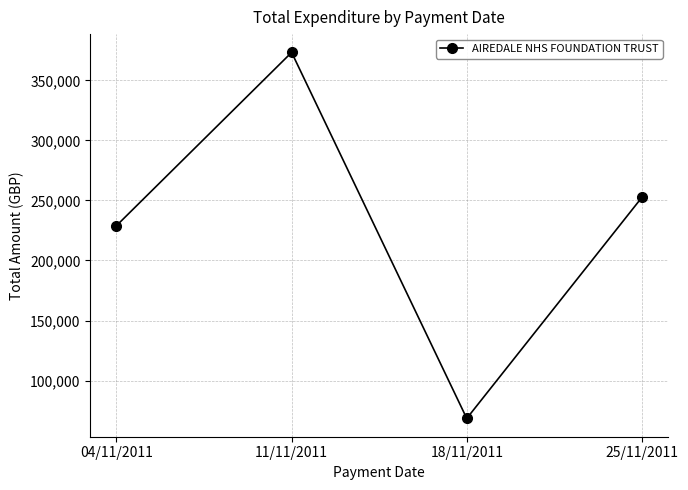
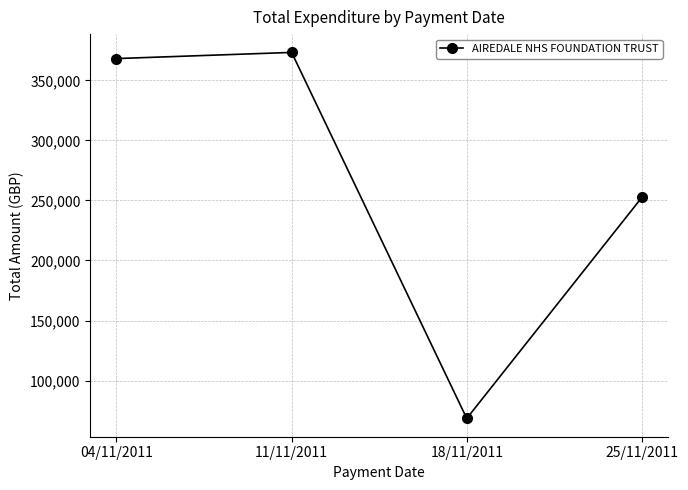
  {
-   "04/11/2011": "229,000",
+   "04/11/2011": "368,000",
    "11/11/2011": "373,000",
    "18/11/2011": "68,000",
    "25/11/2011": "253,000"
  }
